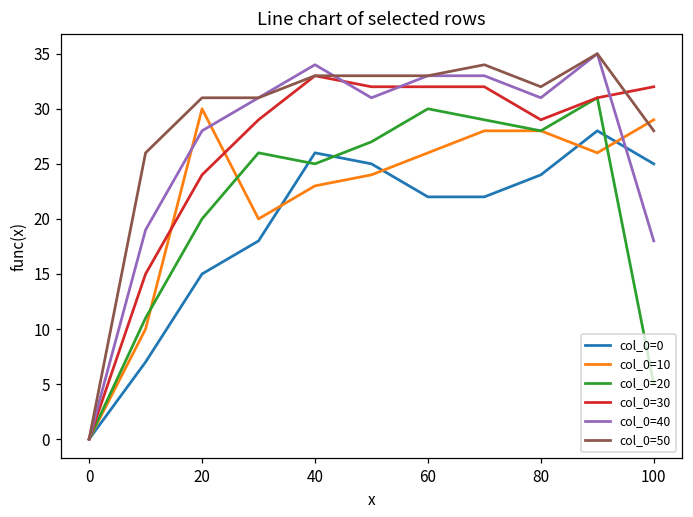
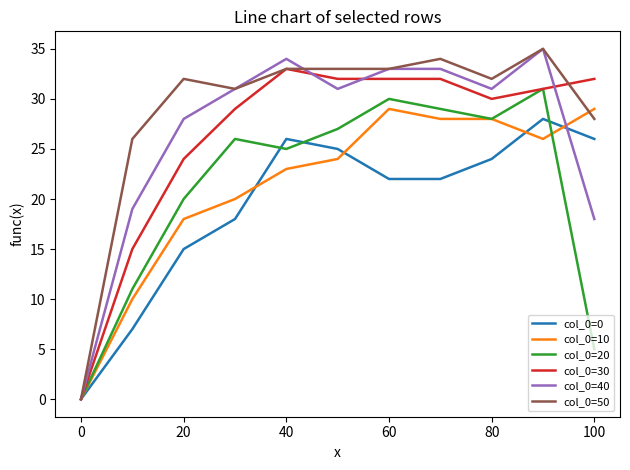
  {
    "col_0=0": {
      "20": 15,
      "40": 26,
      "60": 22,
      "80": 24,
-     "100": 25
+     "100": 26
    },
    "col_0=10": {
-     "20": 30,
+     "20": 18,
      "40": 23,
-     "60": 26,
+     "60": 29,
      "100": 29
    },
    "col_0=20": {
      "20": 20,
      "40": 25,
      "60": 30
    },
    "col_0=30": {
      "20": 24,
      "60": 32,
-     "80": 29,
+     "80": 30,
      "100": 32
    },
    "col_0=40": {
      "20": 28,
      "40": 34,
      "80": 31,
      "100": 18
    },
    "col_0=50": {
-     "20": 31,
+     "20": 32,
      "80": 32,
      "100": 28
    }
  }
